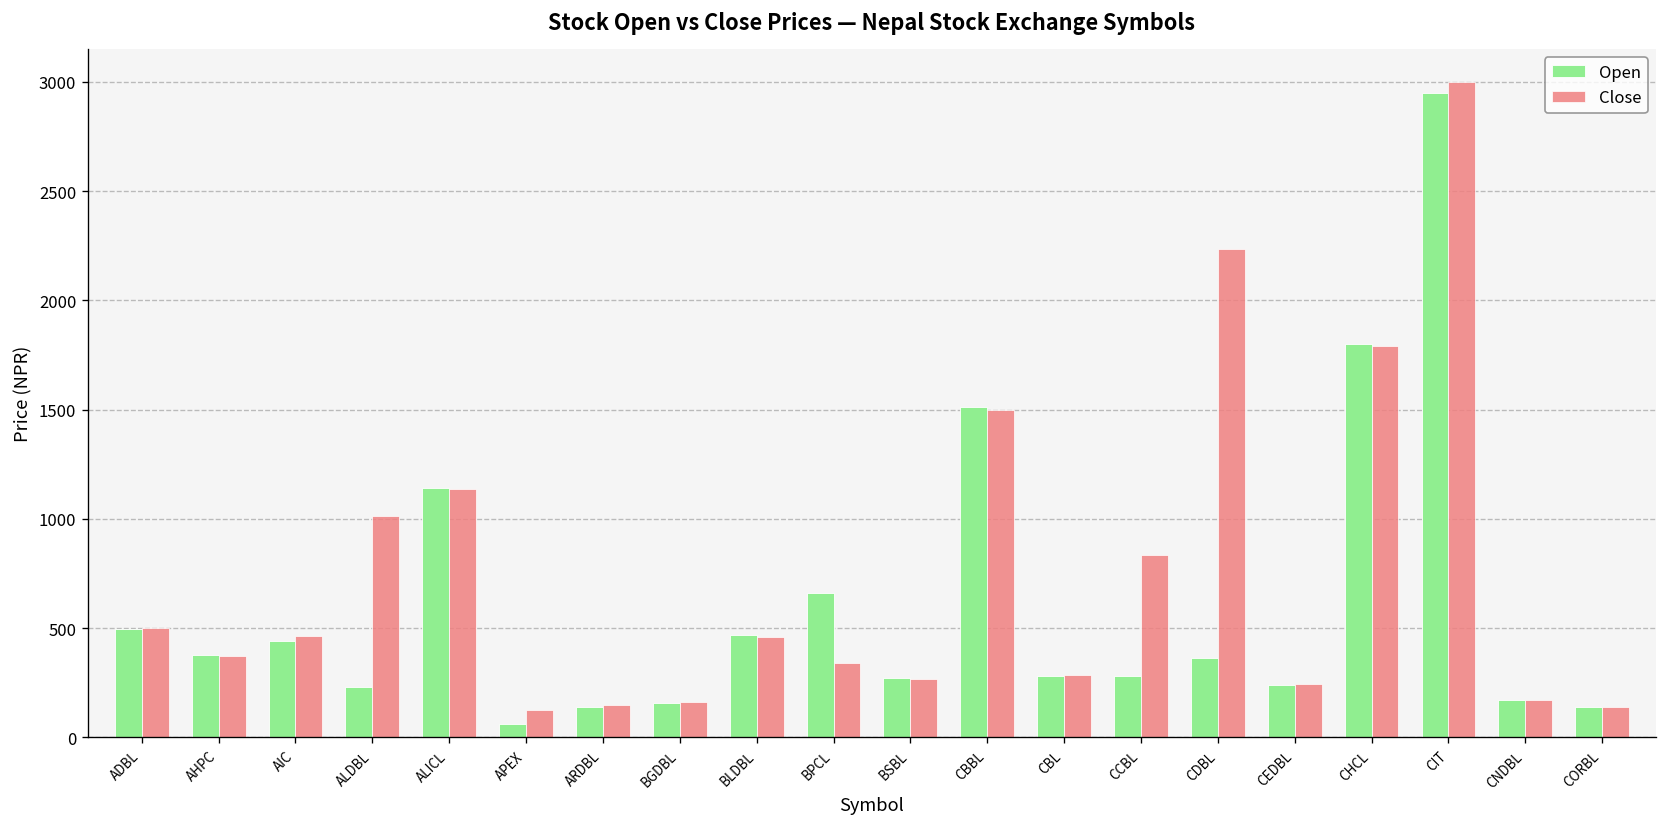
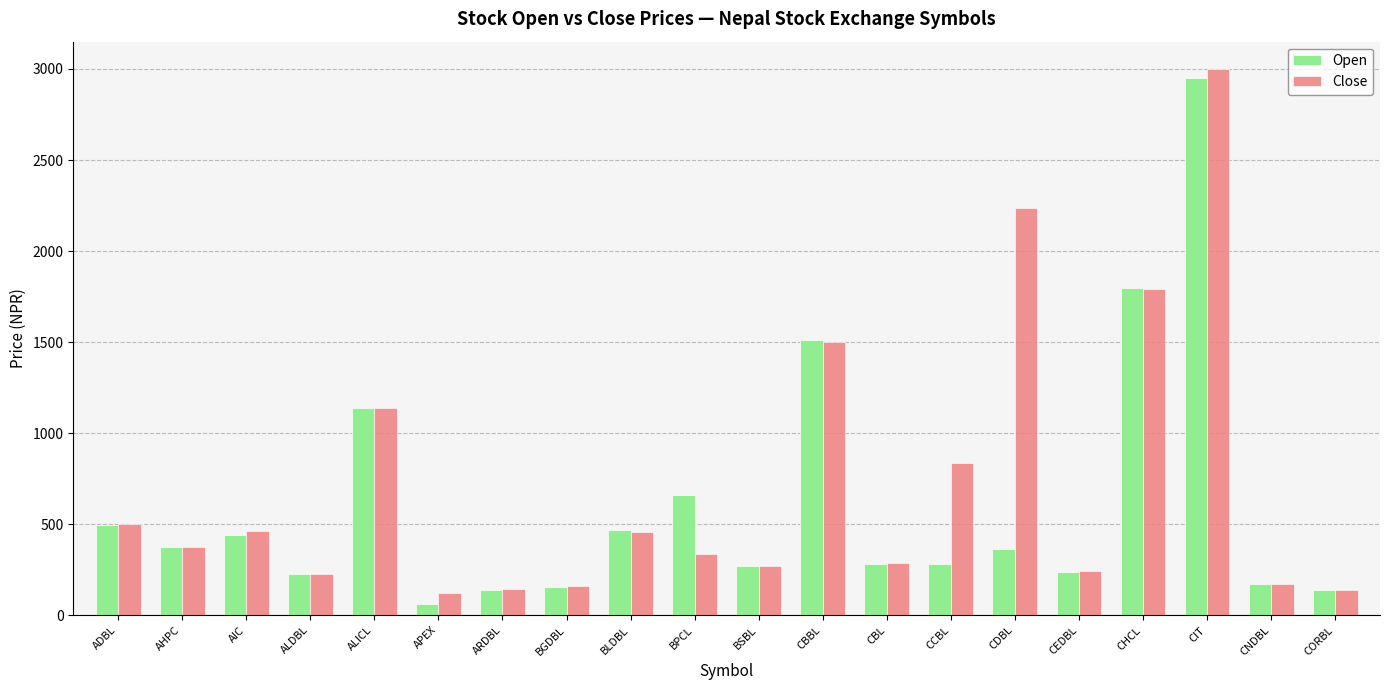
  {
    "Open": {
      "ADBL": 500,
      "AHPC": 380,
      "AIC": 440,
      "ALDBL": 230,
      "ALICL": 1140,
      "APEX": 60,
      "ARDBL": 140,
      "BGDBL": 160,
      "BLDBL": 470,
      "BPCL": 660,
      "BSBL": 270,
      "CBBL": 1510,
      "CBL": 280,
      "CCBL": 280,
      "CDBL": 370,
      "CEDBL": 240,
      "CHCL": 1800,
      "CIT": 2950,
      "CNDBL": 170,
      "CORBL": 140
    },
    "Close": {
      "ADBL": 500,
      "AHPC": 370,
      "AIC": 470,
-     "ALDBL": 1010,
+     "ALDBL": 230,
      "ALICL": 1140,
      "APEX": 120,
      "ARDBL": 150,
      "BGDBL": 160,
      "BLDBL": 460,
      "BPCL": 340,
      "BSBL": 270,
      "CBBL": 1500,
      "CBL": 290,
      "CCBL": 840,
      "CDBL": 2240,
      "CEDBL": 250,
      "CHCL": 1790,
      "CIT": 3000,
      "CNDBL": 170,
      "CORBL": 140
    }
  }
